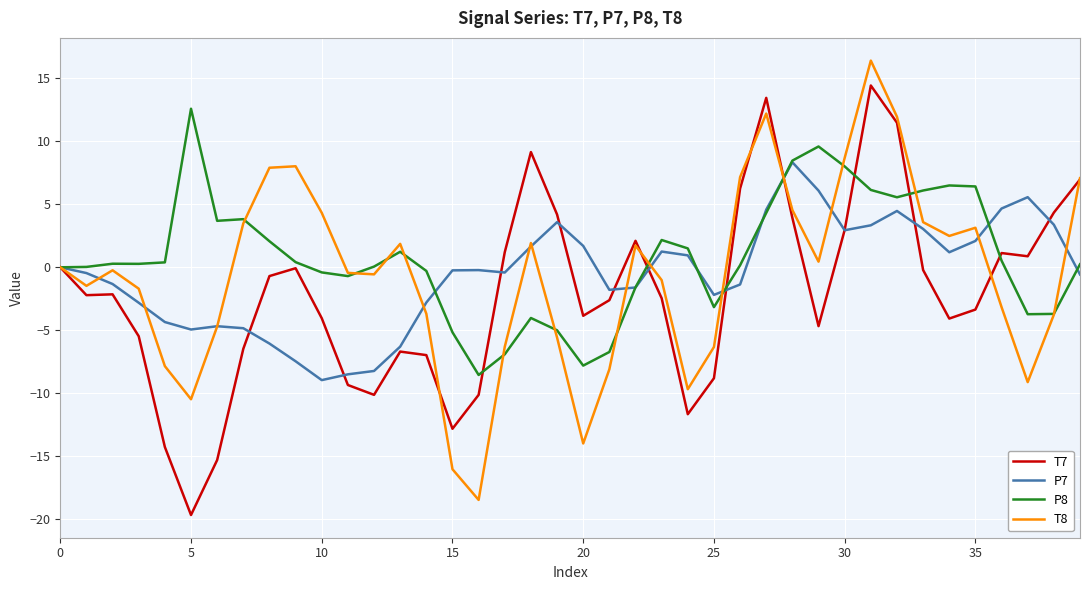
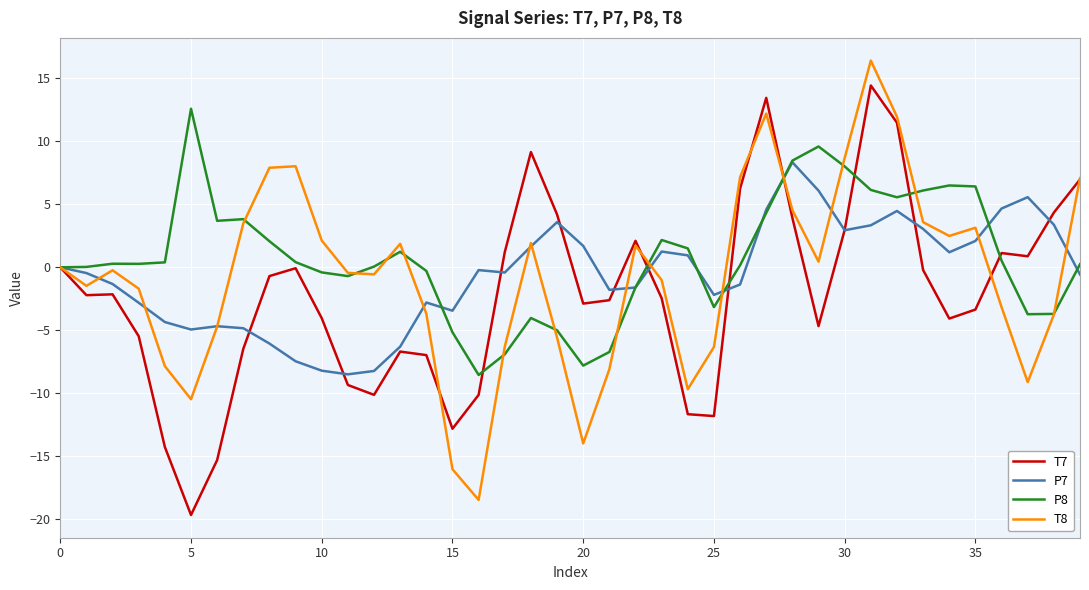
  {
    "T7": {
      "5": -19.7,
      "10": -4.0,
      "15": -12.8,
-     "20": -3.8,
-     "25": -8.8,
+     "20": -2.9,
+     "25": -11.8,
      "35": -3.4
    },
    "P7": {
      "5": -4.9,
-     "10": -9.0,
-     "15": -0.2,
+     "10": -8.2,
+     "15": -3.4,
      "20": 1.7,
      "25": -2.2,
      "35": 2.1
    },
    "P8": {
      "5": 12.6,
      "10": -0.4,
      "15": -5.2,
      "20": -7.8,
      "25": -3.2,
      "30": 8.0,
      "35": 6.4
    },
    "T8": {
      "5": -10.5,
-     "10": 4.3,
+     "10": 2.1,
      "15": -16.0,
      "20": -14.0,
      "25": -6.3,
      "30": 8.7,
      "35": 3.1
    }
  }
